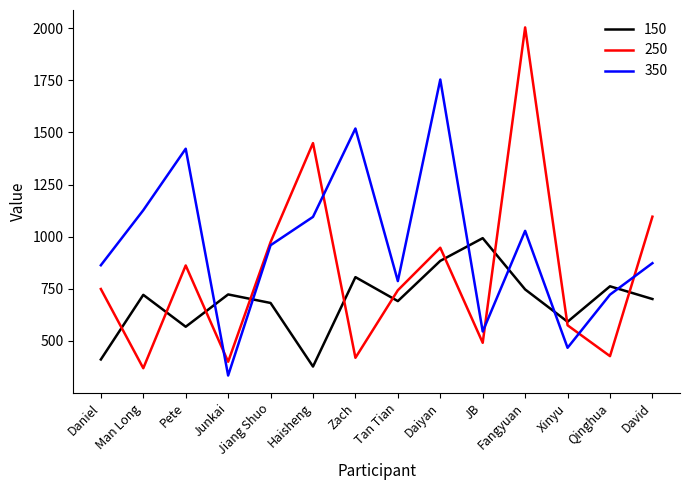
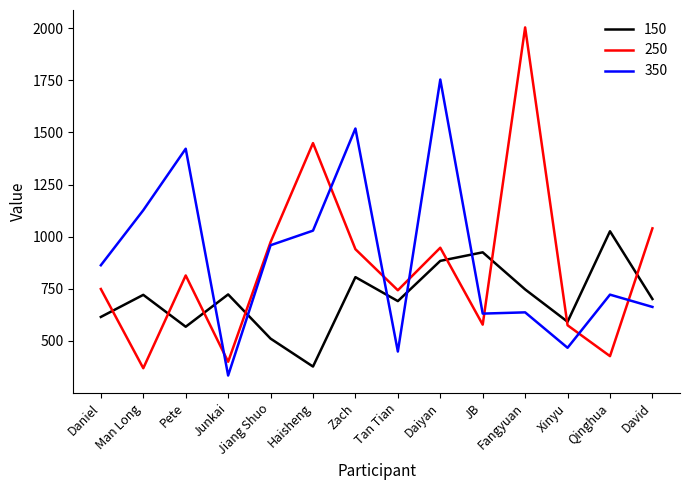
  {
    "150": {
-     "Daniel": 410,
+     "Daniel": 620,
      "Man Long": 720,
      "Pete": 570,
      "Junkai": 720,
-     "Jiang Shuo": 680,
+     "Jiang Shuo": 510,
      "Haisheng": 380,
      "Zach": 810,
      "Tan Tian": 690,
      "Daiyan": 880,
-     "JB": 990,
+     "JB": 930,
      "Fangyuan": 750,
      "Xinyu": 590,
-     "Qinghua": 760,
+     "Qinghua": 1030,
      "David": 700
    },
    "250": {
      "Daniel": 750,
      "Man Long": 370,
-     "Pete": 860,
+     "Pete": 810,
      "Junkai": 400,
      "Jiang Shuo": 970,
      "Haisheng": 1450,
-     "Zach": 420,
+     "Zach": 940,
      "Tan Tian": 740,
      "Daiyan": 950,
-     "JB": 490,
+     "JB": 580,
      "Fangyuan": 2000,
      "Xinyu": 580,
      "Qinghua": 430,
-     "David": 1100
+     "David": 1040
    },
    "350": {
      "Daniel": 860,
      "Man Long": 1130,
      "Pete": 1420,
      "Junkai": 330,
      "Jiang Shuo": 960,
-     "Haisheng": 1100,
+     "Haisheng": 1030,
      "Zach": 1520,
-     "Tan Tian": 790,
+     "Tan Tian": 450,
      "Daiyan": 1750,
-     "JB": 550,
-     "Fangyuan": 1030,
+     "JB": 630,
+     "Fangyuan": 640,
      "Xinyu": 470,
      "Qinghua": 720,
-     "David": 870
+     "David": 660
    }
  }
